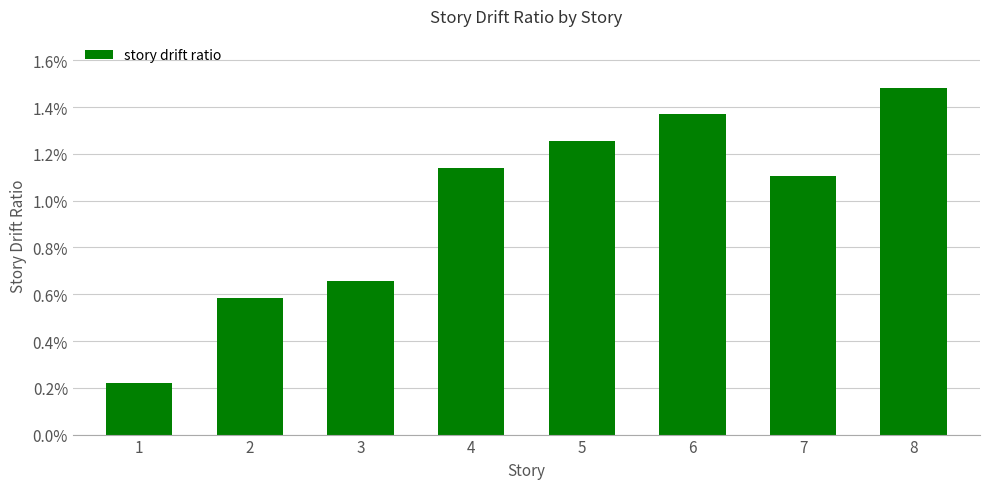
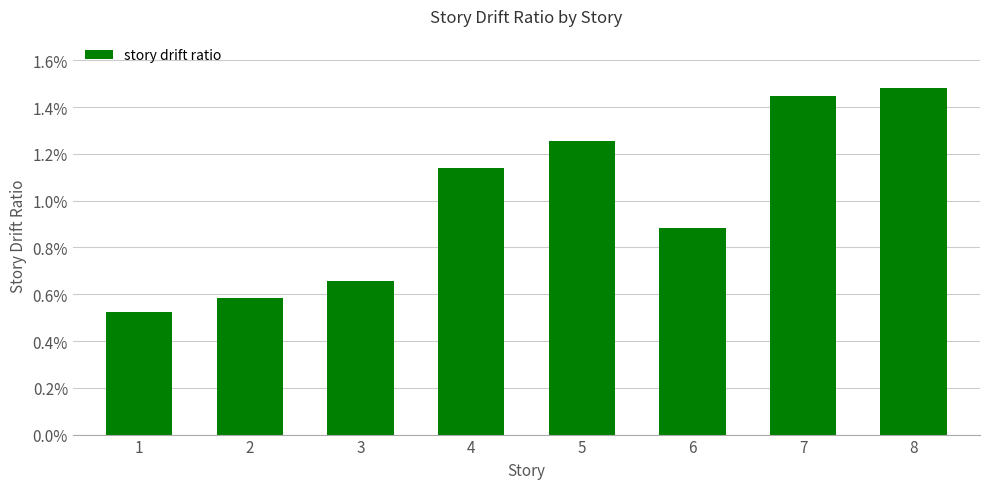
  {
-   "1": "0.22%",
+   "1": "0.52%",
    "2": "0.58%",
    "3": "0.66%",
    "4": "1.14%",
    "5": "1.25%",
-   "6": "1.37%",
-   "7": "1.11%",
+   "6": "0.88%",
+   "7": "1.45%",
    "8": "1.48%"
  }
